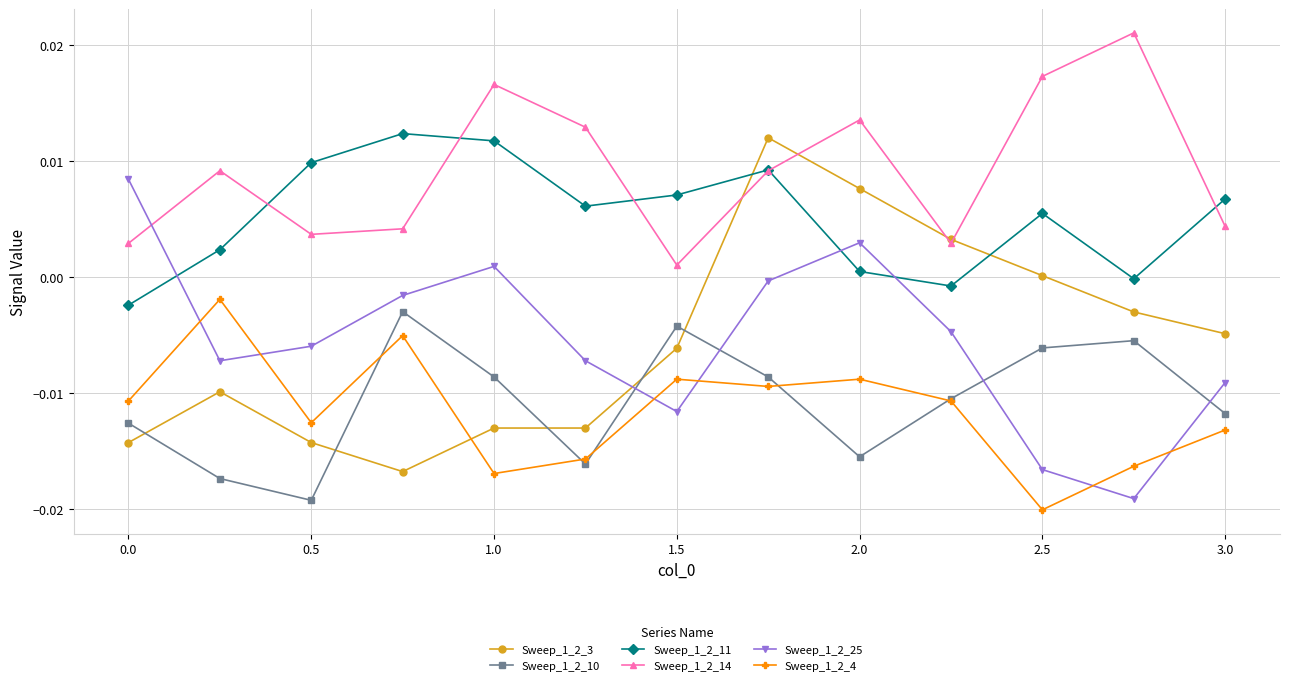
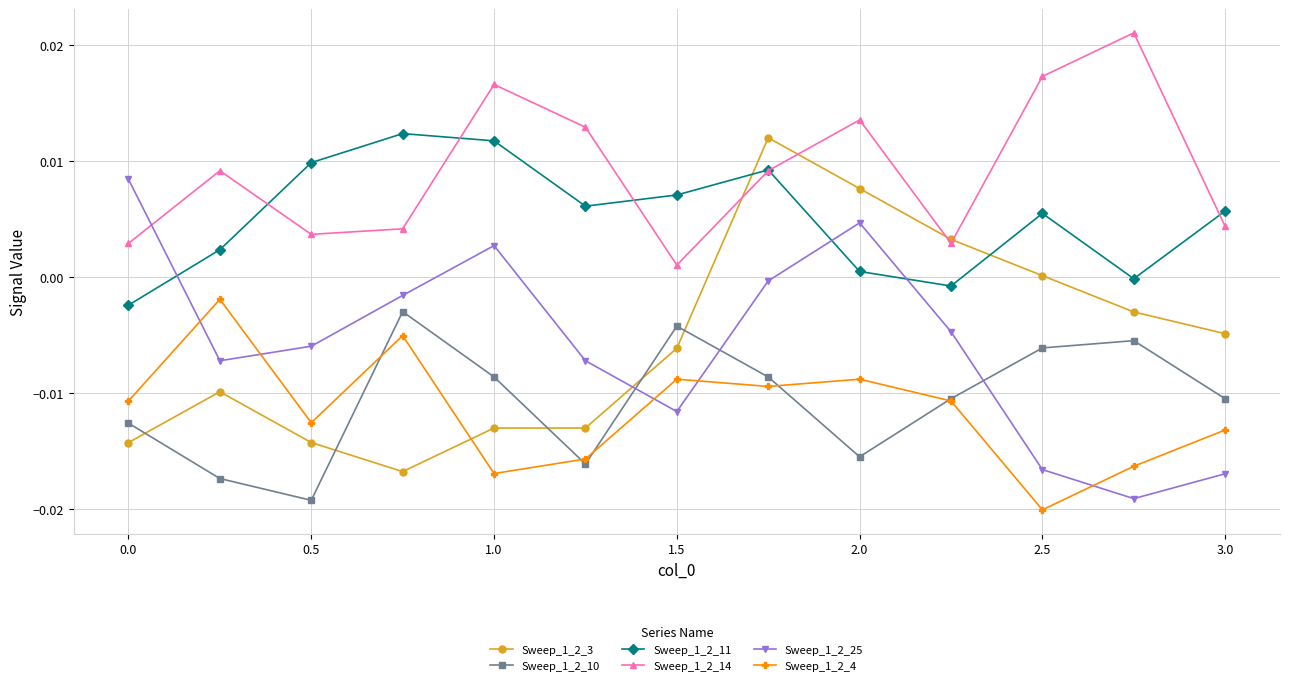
  {
    "Sweep_1_2_10": {
      "0.0": -0.0126,
      "0.5": -0.0192,
      "1.0": -0.0086,
      "1.5": -0.0042,
      "2.0": -0.0155,
      "2.5": -0.0061,
-     "3.0": -0.0118
+     "3.0": -0.0105
    },
    "Sweep_1_2_11": {
      "0.0": -0.0024,
      "0.5": 0.0099,
      "1.0": 0.0117,
      "1.5": 0.0071,
      "2.0": 0.0005,
      "2.5": 0.0055,
-     "3.0": 0.0067
+     "3.0": 0.0057
    },
    "Sweep_1_2_14": {
      "0.0": 0.0029,
      "0.5": 0.0037,
      "1.0": 0.0166,
      "1.5": 0.0010,
      "2.0": 0.0135,
      "2.5": 0.0173,
      "3.0": 0.0044
    },
    "Sweep_1_2_25": {
      "0.0": 0.0084,
      "0.5": -0.0060,
-     "1.0": 0.0009,
+     "1.0": 0.0027,
      "1.5": -0.0116,
-     "2.0": 0.0030,
+     "2.0": 0.0047,
      "2.5": -0.0166,
-     "3.0": -0.0091
+     "3.0": -0.0169
    }
  }
